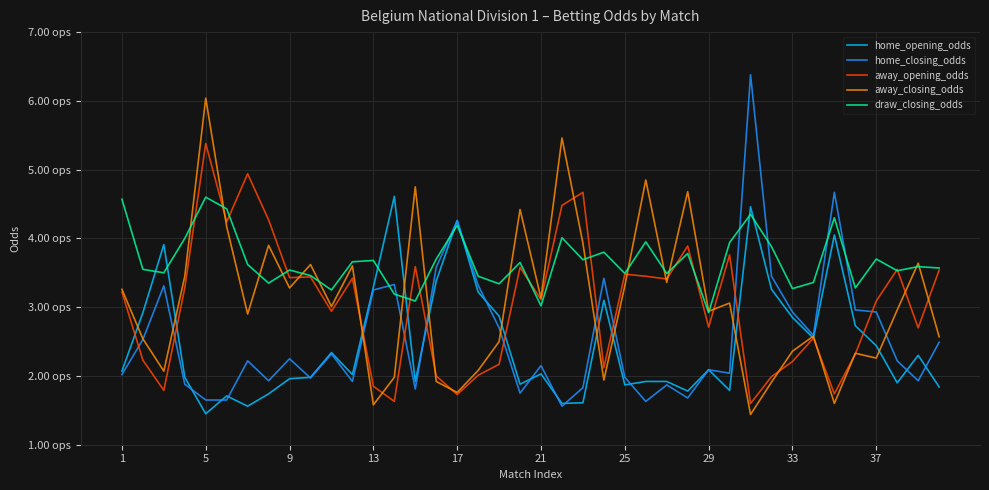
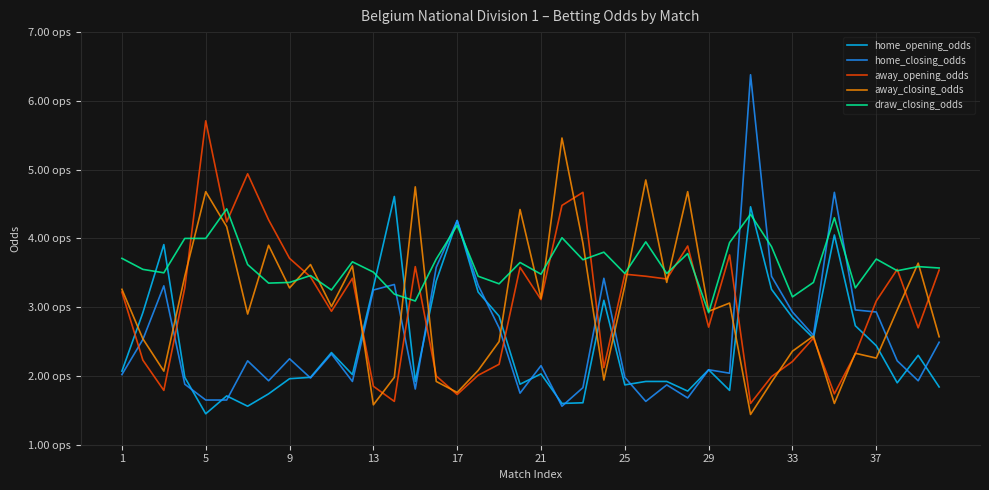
  {
    "away_opening_odds": {
      "1": "3.2 ops",
-     "5": "5.4 ops",
-     "9": "3.4 ops",
+     "5": "5.7 ops",
+     "9": "3.7 ops",
      "13": "1.9 ops",
      "29": "2.7 ops",
      "33": "2.2 ops",
      "37": "3.1 ops"
    },
    "away_closing_odds": {
      "1": "3.3 ops",
-     "5": "6.0 ops",
+     "5": "4.7 ops",
      "9": "3.3 ops",
      "13": "1.6 ops",
      "25": "3.3 ops",
      "33": "2.4 ops",
      "37": "2.3 ops"
    },
    "draw_closing_odds": {
-     "1": "4.6 ops",
-     "5": "4.6 ops",
-     "9": "3.5 ops",
-     "13": "3.7 ops",
+     "1": "3.7 ops",
+     "5": "4.0 ops",
+     "9": "3.4 ops",
+     "13": "3.5 ops",
      "17": "4.2 ops",
-     "21": "3.0 ops",
-     "33": "3.3 ops",
+     "21": "3.5 ops",
+     "33": "3.2 ops",
      "37": "3.7 ops"
    }
  }
